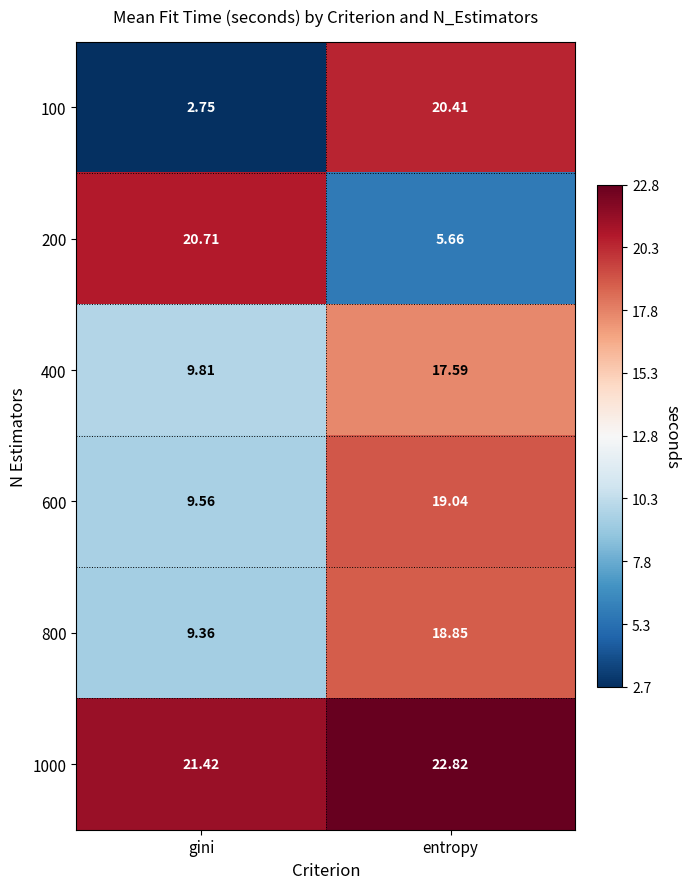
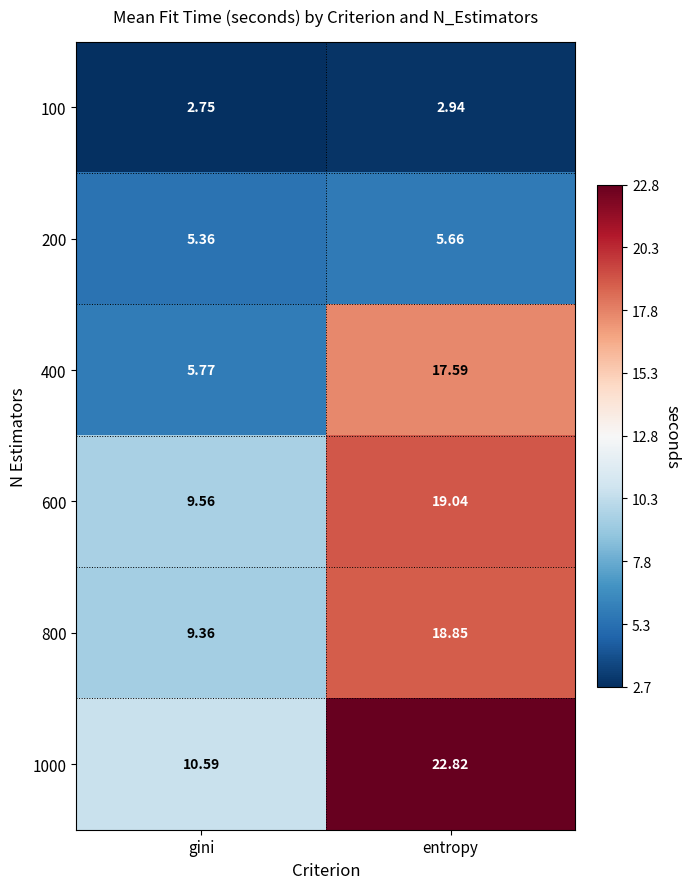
  {
    "100": {
      "gini": 2.75,
-     "entropy": 20.41
+     "entropy": 2.94
    },
    "200": {
-     "gini": 20.71,
+     "gini": 5.36,
      "entropy": 5.66
    },
    "400": {
-     "gini": 9.81,
+     "gini": 5.77,
      "entropy": 17.59
    },
    "600": {
      "gini": 9.56,
      "entropy": 19.04
    },
    "800": {
      "gini": 9.36,
      "entropy": 18.85
    },
    "1000": {
-     "gini": 21.42,
+     "gini": 10.59,
      "entropy": 22.82
    }
  }
